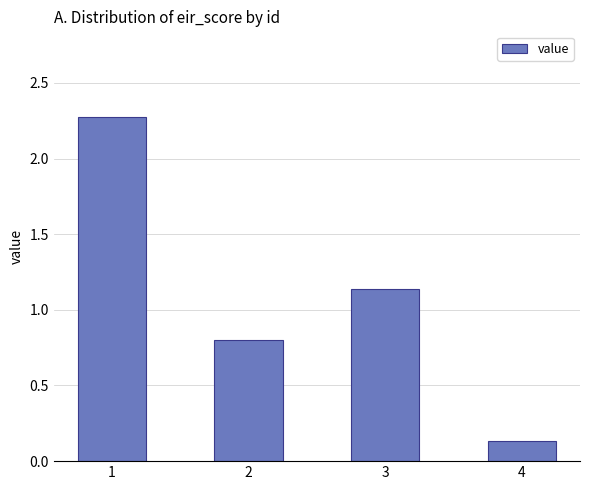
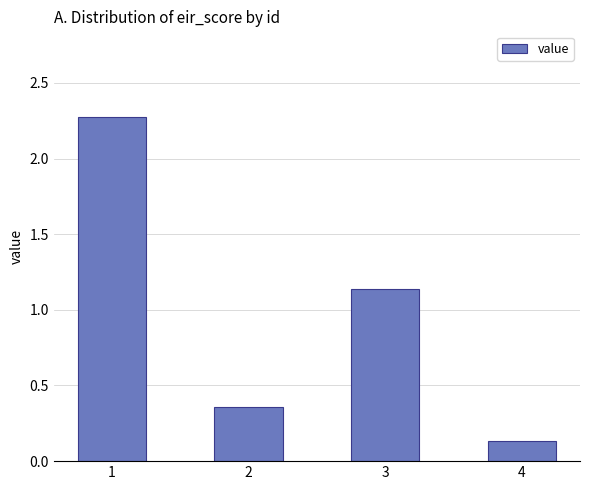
  {
    "1": 2.27,
-   "2": 0.80,
+   "2": 0.36,
    "3": 1.14,
    "4": 0.13
  }
